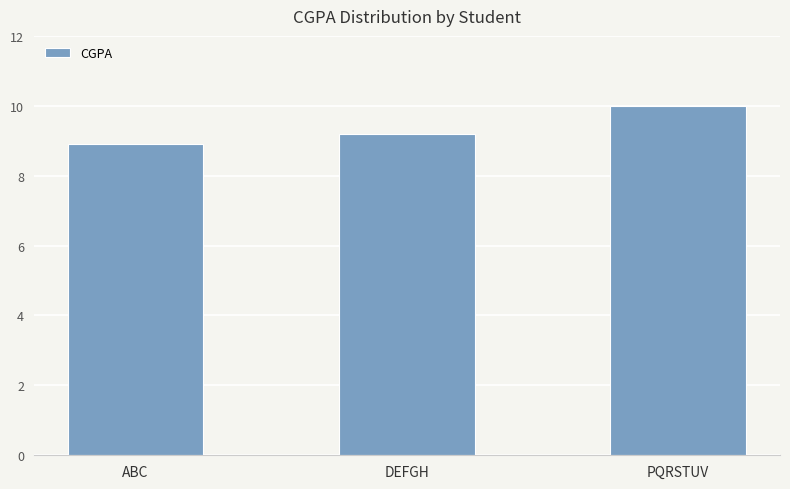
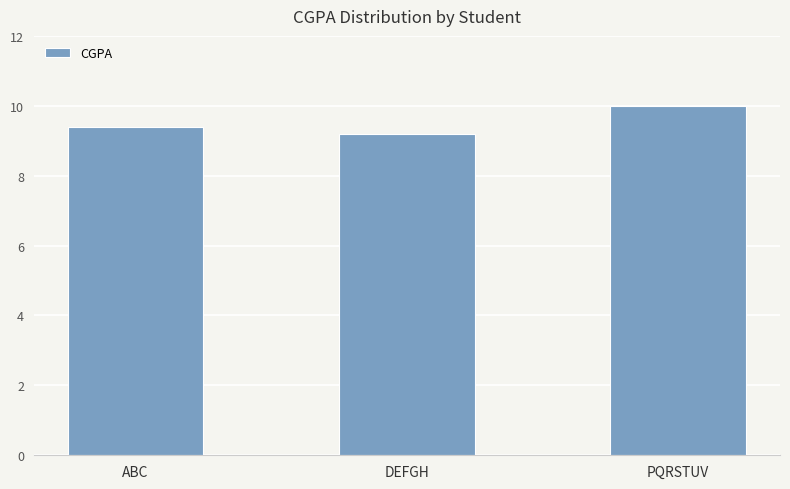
  {
-   "ABC": 8.9,
+   "ABC": 9.4,
    "DEFGH": 9.2,
    "PQRSTUV": 10.0
  }
